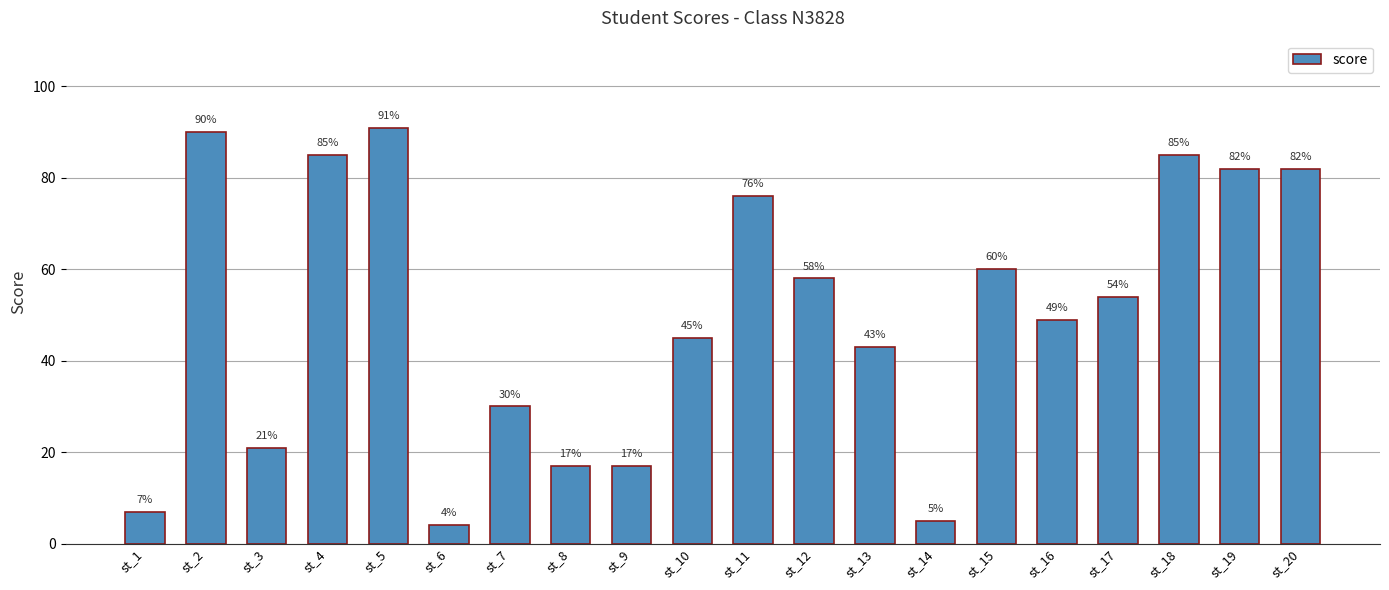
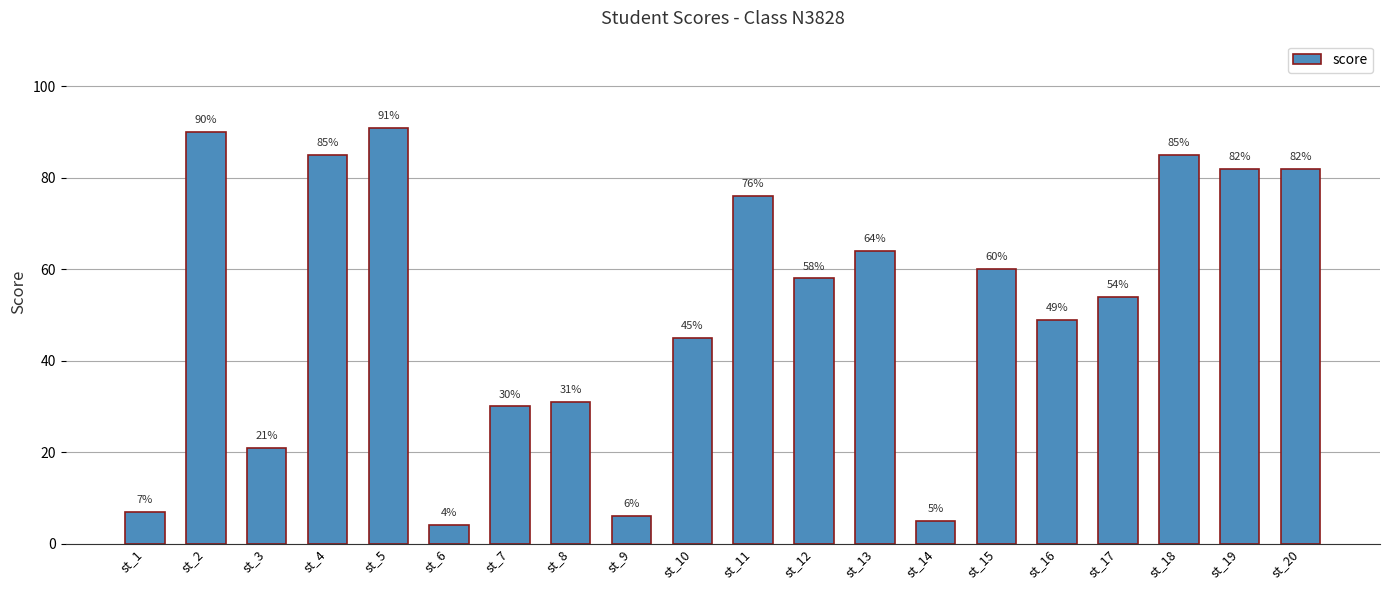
  {
    "st_1": "7%",
    "st_2": "90%",
    "st_3": "21%",
    "st_4": "85%",
    "st_5": "91%",
    "st_6": "4%",
    "st_7": "30%",
-   "st_8": "17%",
-   "st_9": "17%",
+   "st_8": "31%",
+   "st_9": "6%",
    "st_10": "45%",
    "st_11": "76%",
    "st_12": "58%",
-   "st_13": "43%",
+   "st_13": "64%",
    "st_14": "5%",
    "st_15": "60%",
    "st_16": "49%",
    "st_17": "54%",
    "st_18": "85%",
    "st_19": "82%",
    "st_20": "82%"
  }
